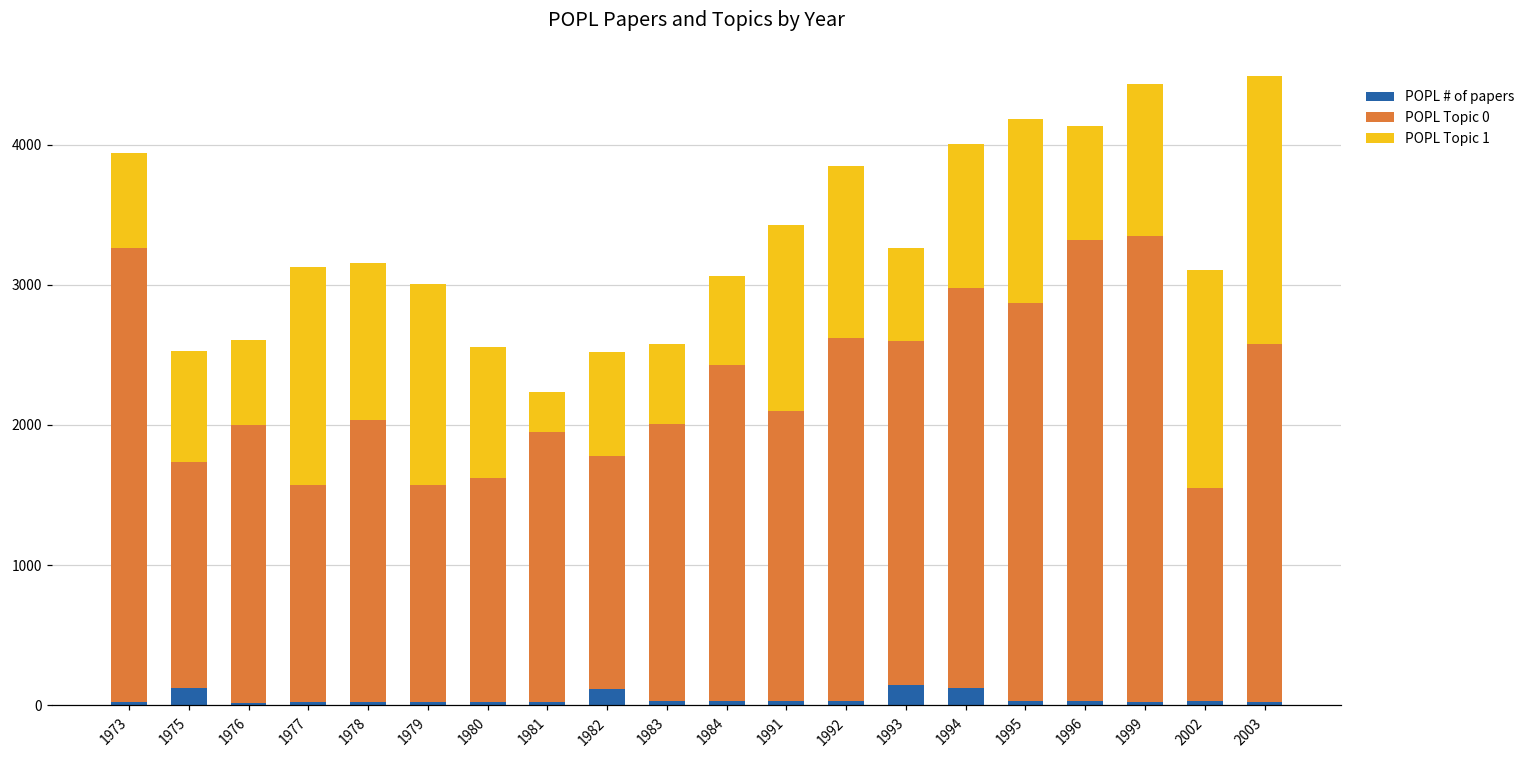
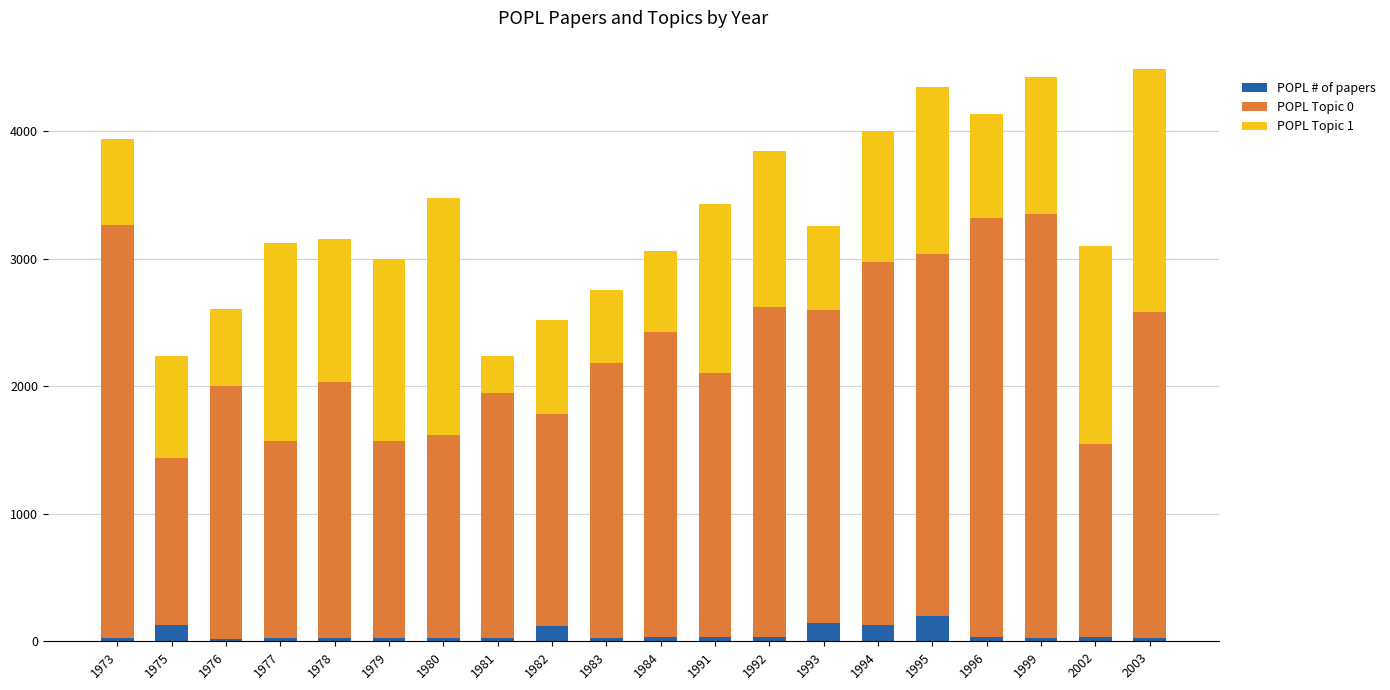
  {
    "POPL # of papers": {
      "1973": 20,
      "1975": 130,
      "1976": 20,
      "1977": 30,
      "1978": 30,
      "1979": 30,
      "1980": 30,
      "1981": 20,
      "1982": 120,
      "1983": 30,
      "1984": 30,
      "1991": 30,
      "1992": 30,
      "1993": 140,
      "1994": 130,
-     "1995": 40,
+     "1995": 200,
      "1996": 30,
      "1999": 30,
      "2002": 30,
      "2003": 30
    },
    "POPL Topic 0": {
      "1973": 3240,
-     "1975": 1610,
+     "1975": 1310,
      "1976": 1980,
      "1977": 1550,
      "1978": 2010,
      "1979": 1540,
      "1980": 1590,
      "1981": 1920,
      "1982": 1670,
-     "1983": 1980,
+     "1983": 2160,
      "1984": 2400,
      "1991": 2070,
      "1992": 2590,
      "1993": 2460,
      "1994": 2850,
      "1995": 2840,
      "1996": 3290,
      "1999": 3320,
      "2002": 1520,
      "2003": 2550
    },
    "POPL Topic 1": {
      "1973": 680,
      "1975": 800,
      "1976": 610,
      "1977": 1550,
      "1978": 1120,
      "1979": 1430,
-     "1980": 940,
+     "1980": 1860,
      "1981": 290,
      "1982": 740,
      "1983": 570,
      "1984": 640,
      "1991": 1330,
      "1992": 1220,
      "1993": 660,
      "1994": 1020,
      "1995": 1310,
      "1996": 810,
      "1999": 1080,
      "2002": 1550,
      "2003": 1910
    }
  }
